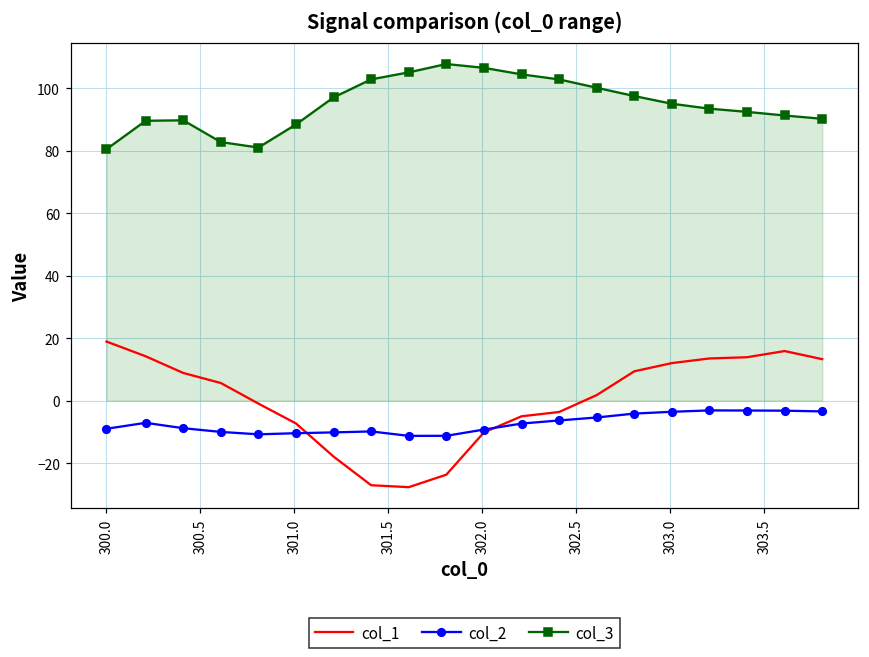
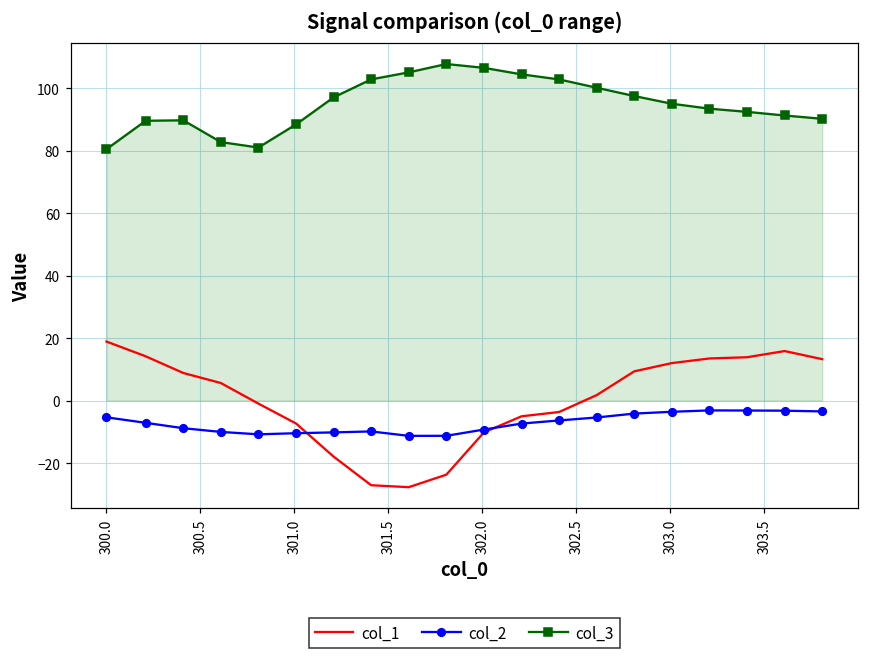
  {
    "col_1": {
      "300.0": 19
    },
    "col_2": {
-     "300.0": -9
+     "300.0": -5
    },
    "col_3": {
      "300.0": 81
    }
  }
